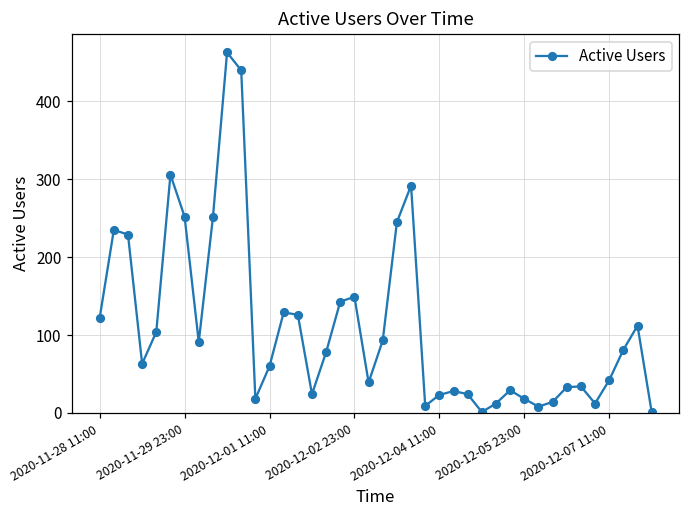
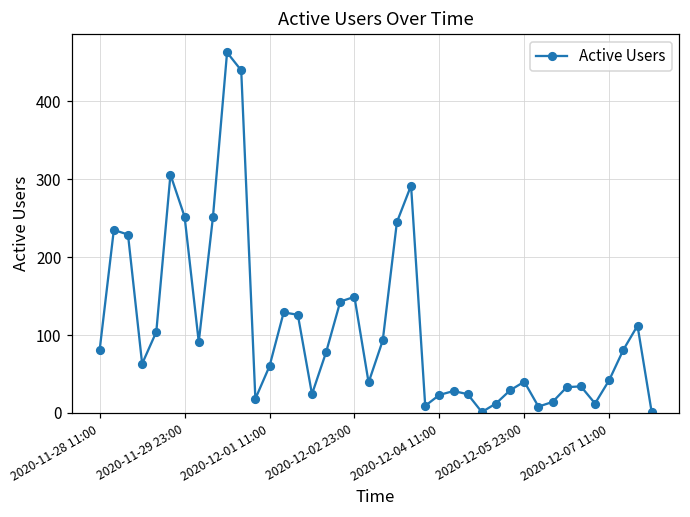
  {
-   "2020-11-28 11:00": 120,
+   "2020-11-28 11:00": 80,
    "2020-11-29 23:00": 250,
    "2020-12-01 11:00": 60,
    "2020-12-02 23:00": 150,
    "2020-12-04 11:00": 20,
-   "2020-12-05 23:00": 20,
+   "2020-12-05 23:00": 40,
    "2020-12-07 11:00": 40
  }
